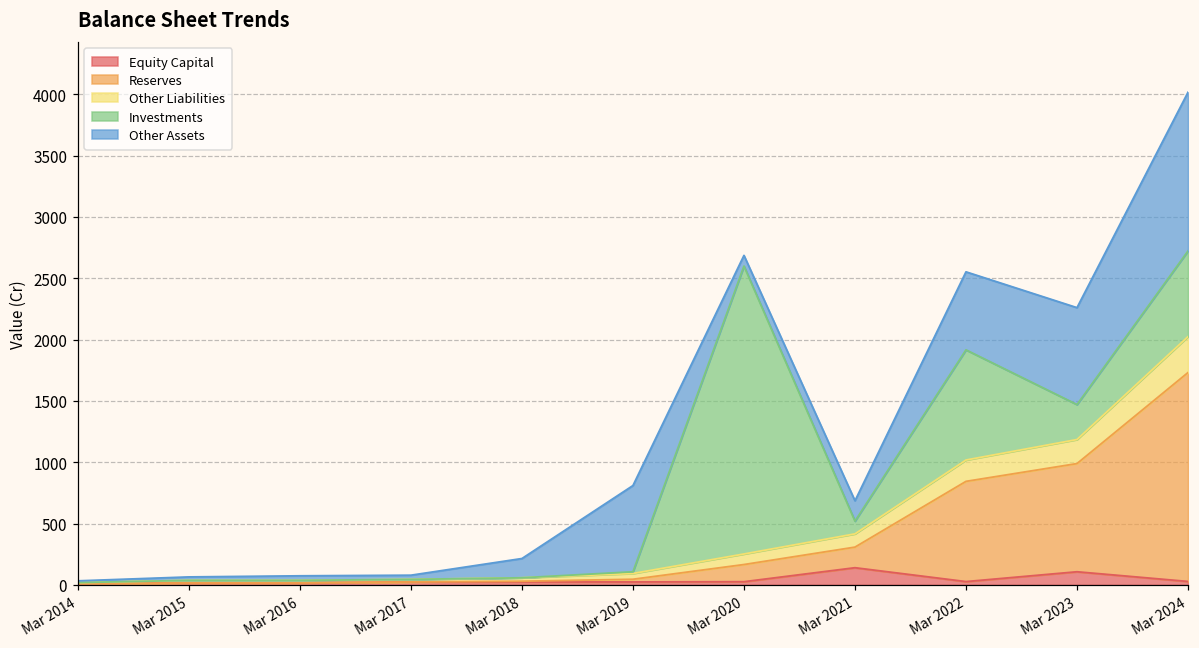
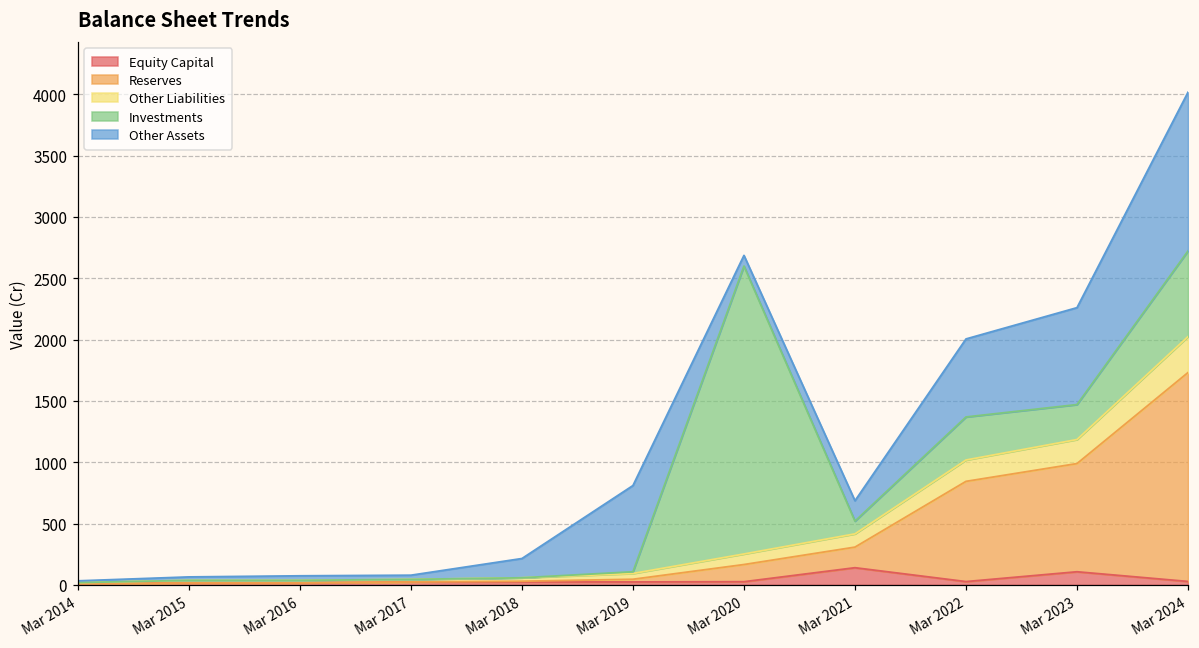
  {
    "Equity Capital": {
      "Mar 2020": 30,
      "Mar 2021": 140,
      "Mar 2022": 30,
      "Mar 2023": 110,
      "Mar 2024": 30
    },
    "Reserves": {
      "Mar 2020": 140,
      "Mar 2021": 170,
      "Mar 2022": 820,
      "Mar 2023": 880,
      "Mar 2024": 1700
    },
    "Other Liabilities": {
      "Mar 2020": 90,
      "Mar 2021": 110,
      "Mar 2022": 170,
      "Mar 2023": 200,
      "Mar 2024": 290
    },
    "Investments": {
      "Mar 2020": 2350,
      "Mar 2021": 100,
-     "Mar 2022": 900,
+     "Mar 2022": 350,
      "Mar 2023": 290,
      "Mar 2024": 700
    },
    "Other Assets": {
      "Mar 2015": 30,
      "Mar 2016": 40,
      "Mar 2017": 30,
      "Mar 2018": 160,
      "Mar 2019": 700,
      "Mar 2020": 90,
      "Mar 2021": 170,
      "Mar 2022": 640,
      "Mar 2023": 790,
      "Mar 2024": 1290
    }
  }
